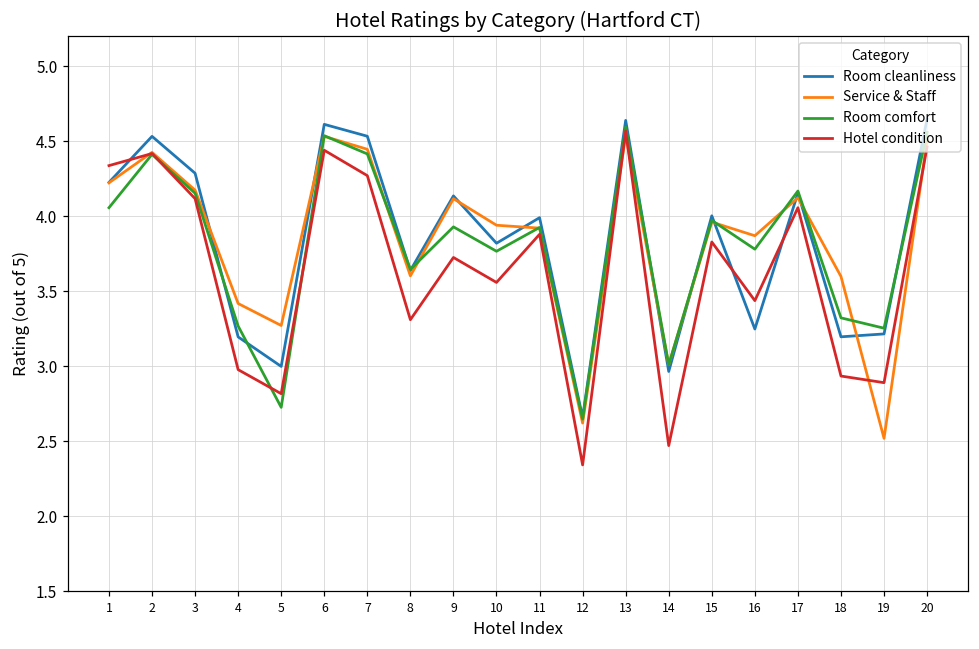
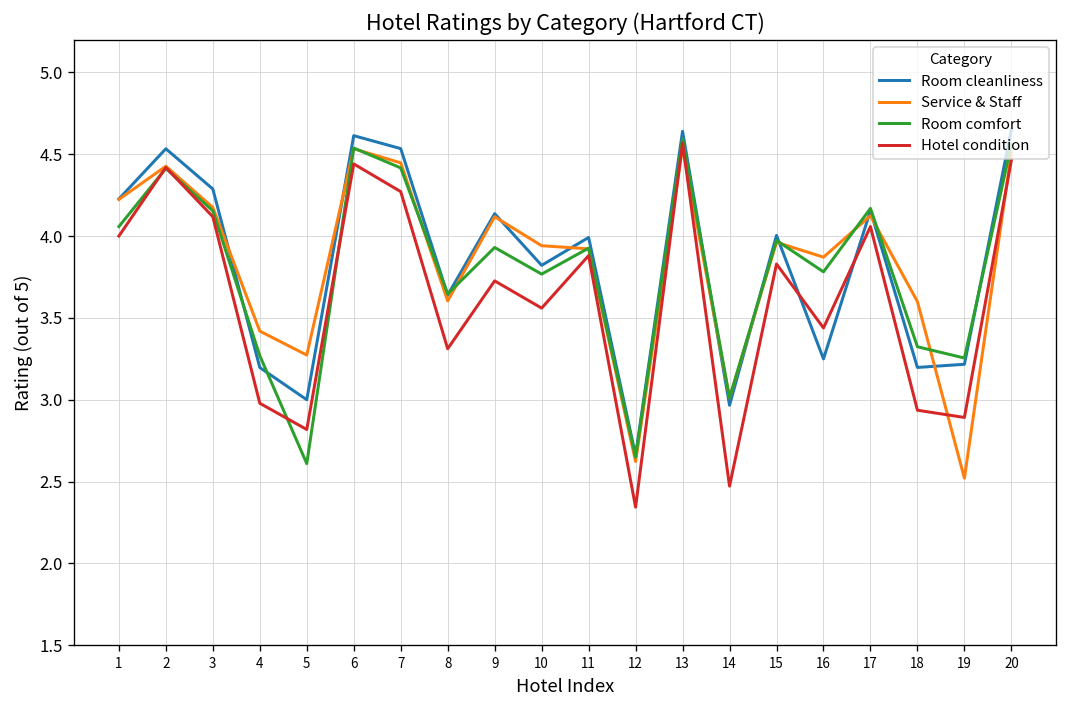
  {
    "Room cleanliness": {
      "2": 4.53,
      "3": 4.29,
      "4": 3.20,
      "5": 3.00,
      "6": 4.61,
      "7": 4.53,
      "10": 3.82,
      "11": 3.99,
      "13": 4.64,
      "14": 2.97,
      "15": 4.00,
      "16": 3.25,
      "18": 3.20,
      "19": 3.22
    },
    "Service & Staff": {
      "3": 4.18,
      "4": 3.42,
      "5": 3.27,
      "7": 4.45,
      "8": 3.60,
      "10": 3.94,
      "12": 2.62,
      "13": 4.54,
      "16": 3.87,
      "17": 4.12,
      "18": 3.60,
      "19": 2.52
    },
    "Room comfort": {
      "1": 4.06,
      "3": 4.15,
      "4": 3.27,
-     "5": 2.73,
+     "5": 2.61,
      "7": 4.42,
      "9": 3.93,
      "10": 3.77,
      "13": 4.59,
      "16": 3.78,
      "18": 3.32,
      "19": 3.25
    },
    "Hotel condition": {
-     "1": 4.34,
+     "1": 4.00,
      "3": 4.12,
      "4": 2.98,
      "5": 2.82,
      "6": 4.44,
      "7": 4.27,
      "8": 3.31,
      "9": 3.73,
      "10": 3.56,
      "11": 3.88,
      "12": 2.34,
      "13": 4.57,
      "14": 2.47,
      "15": 3.83,
      "16": 3.44,
      "17": 4.06,
      "18": 2.94,
      "19": 2.89
    }
  }
